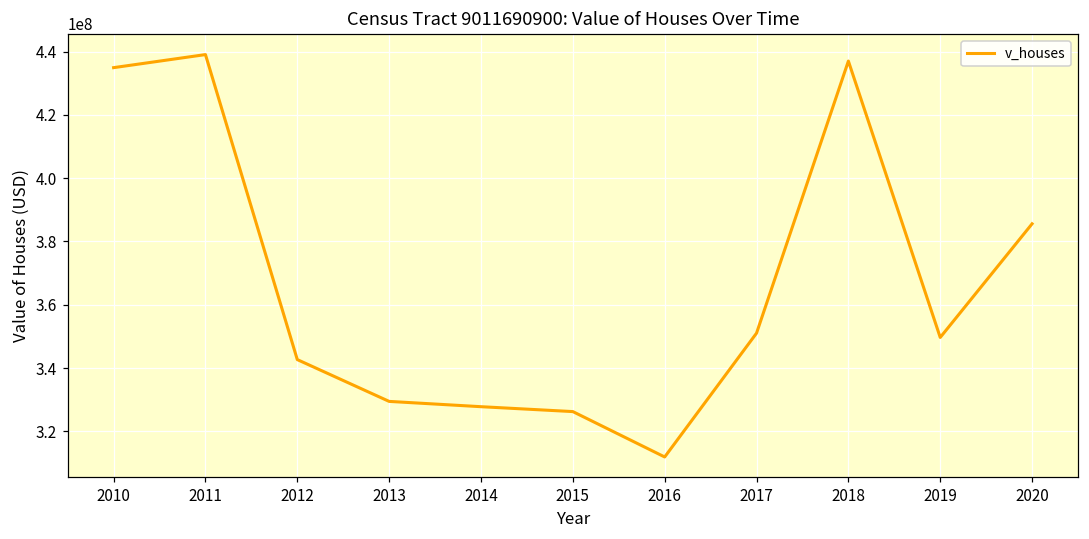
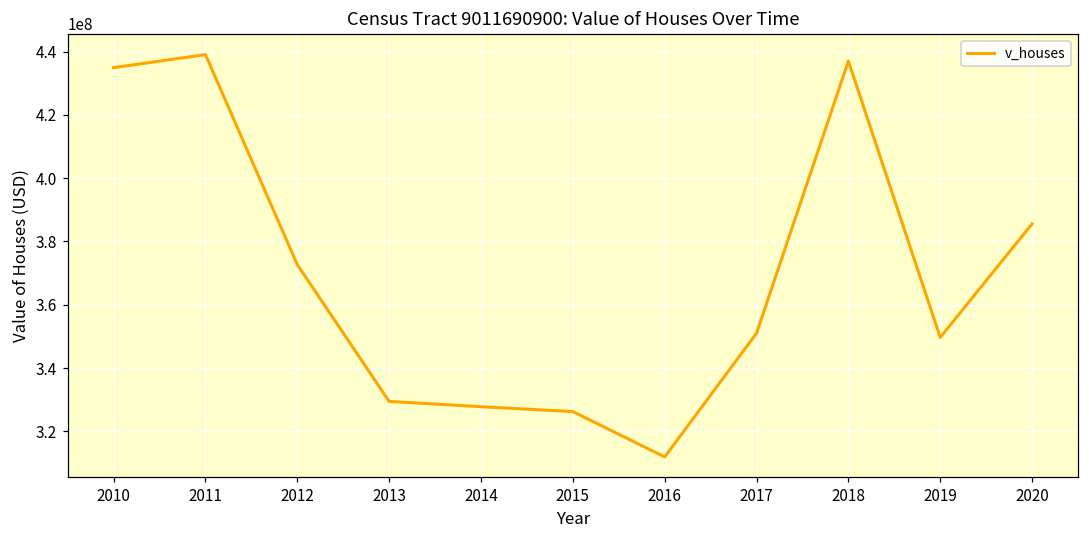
  {
    "2010": 435000000,
    "2011": 439000000,
-   "2012": 343000000,
+   "2012": 373000000,
    "2013": 329000000,
    "2014": 328000000,
    "2015": 326000000,
    "2016": 312000000,
    "2017": 351000000,
    "2018": 437000000,
    "2019": 350000000,
    "2020": 386000000
  }
